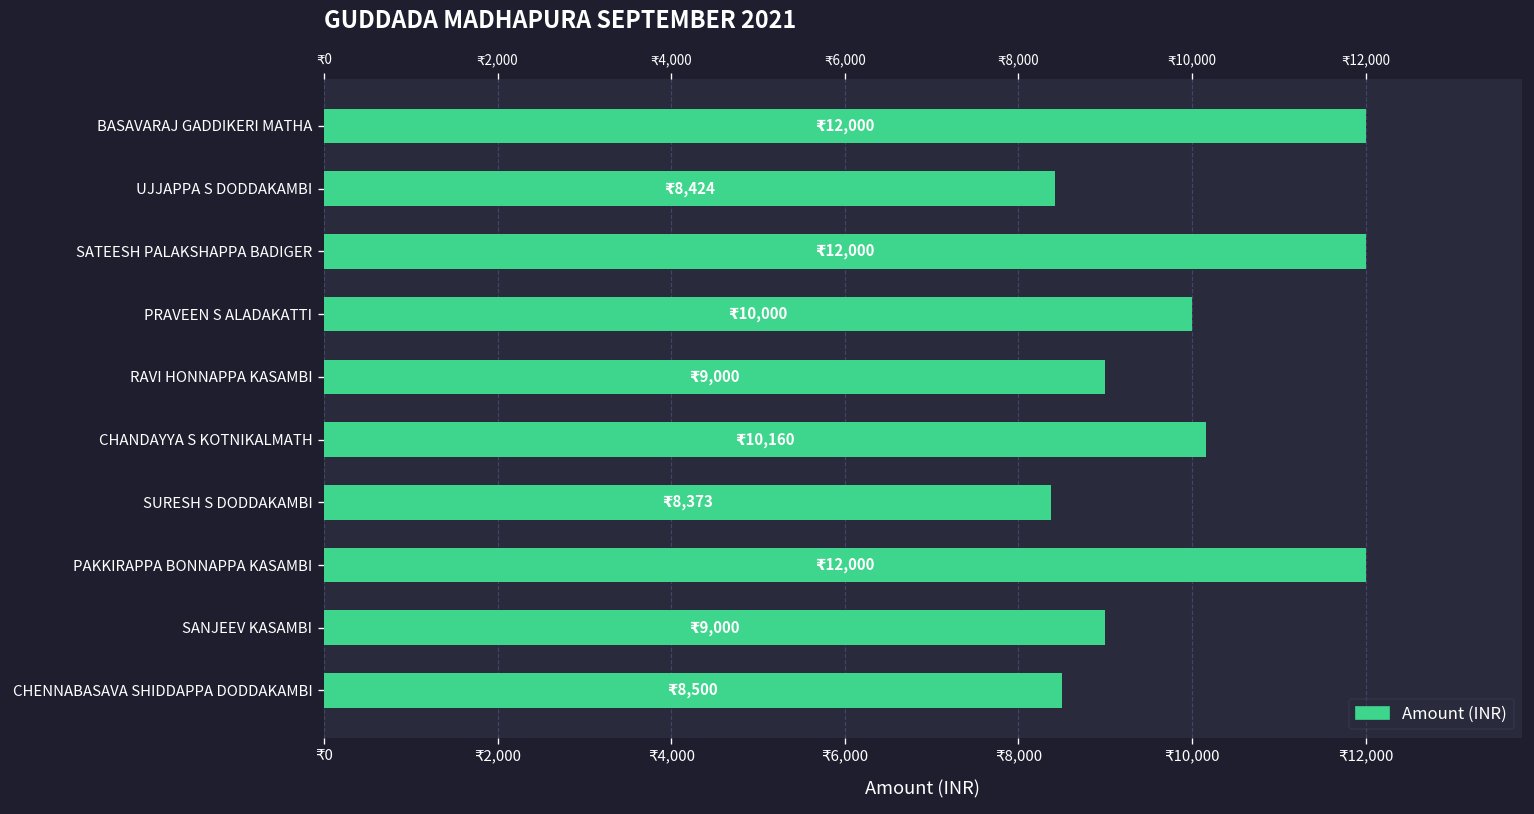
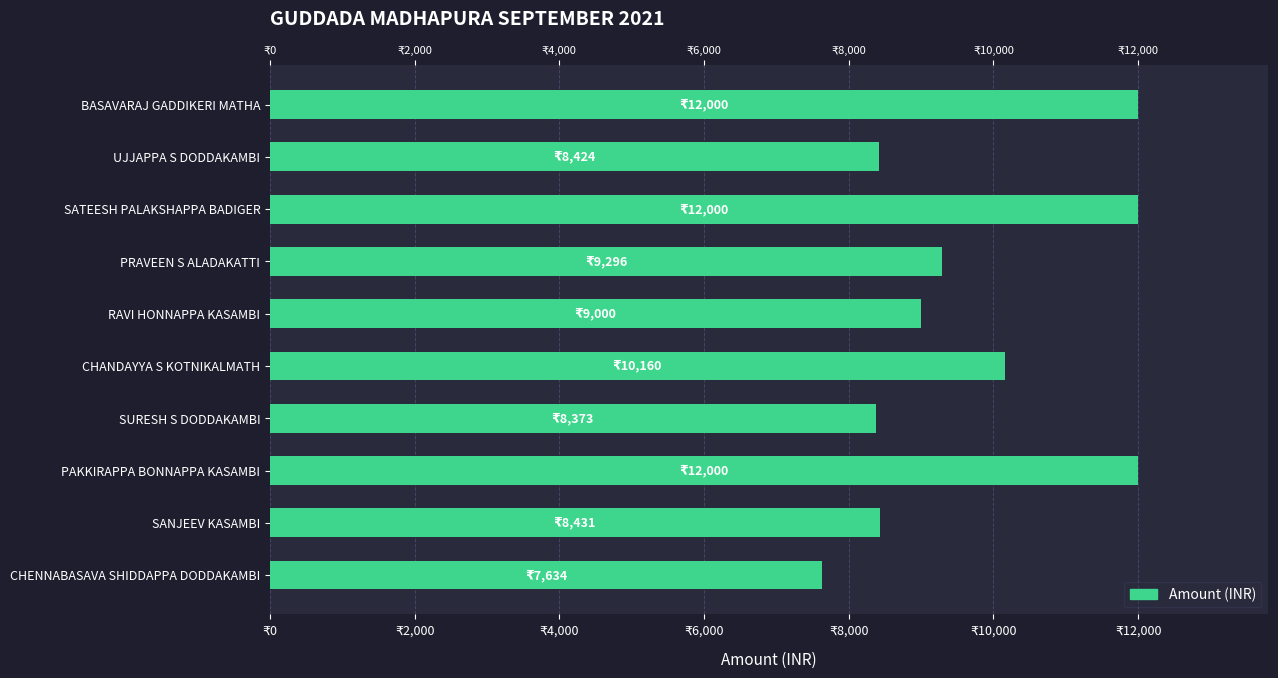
  {
    "BASAVARAJ GADDIKERI MATHA": "12,000",
    "UJJAPPA S DODDAKAMBI": "8,424",
    "SATEESH PALAKSHAPPA BADIGER": "12,000",
-   "PRAVEEN S ALADAKATTI": "10,000",
+   "PRAVEEN S ALADAKATTI": "9,296",
    "RAVI HONNAPPA KASAMBI": "9,000",
    "CHANDAYYA S KOTNIKALMATH": "10,160",
    "SURESH S DODDAKAMBI": "8,373",
    "PAKKIRAPPA BONNAPPA KASAMBI": "12,000",
-   "SANJEEV KASAMBI": "9,000",
-   "CHENNABASAVA SHIDDAPPA DODDAKAMBI": "8,500"
+   "SANJEEV KASAMBI": "8,431",
+   "CHENNABASAVA SHIDDAPPA DODDAKAMBI": "7,634"
  }
